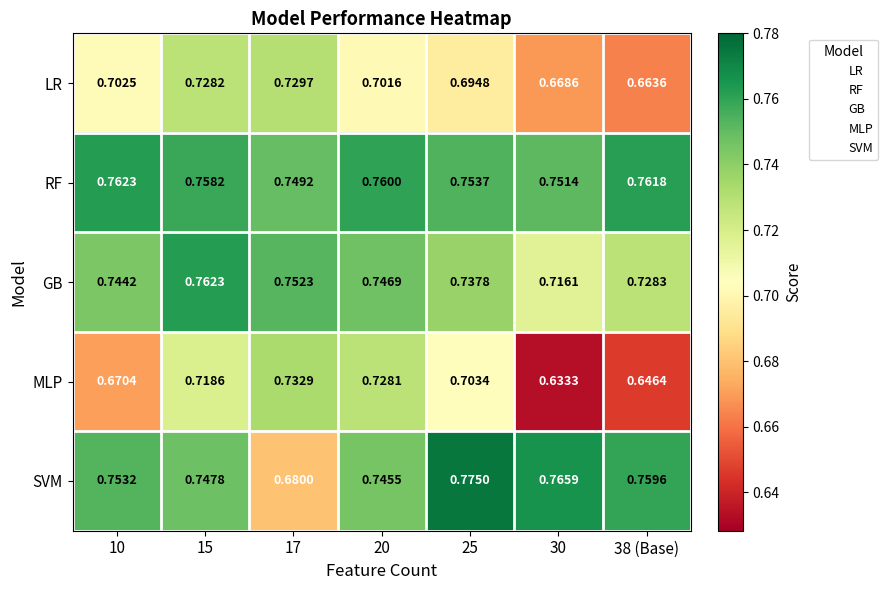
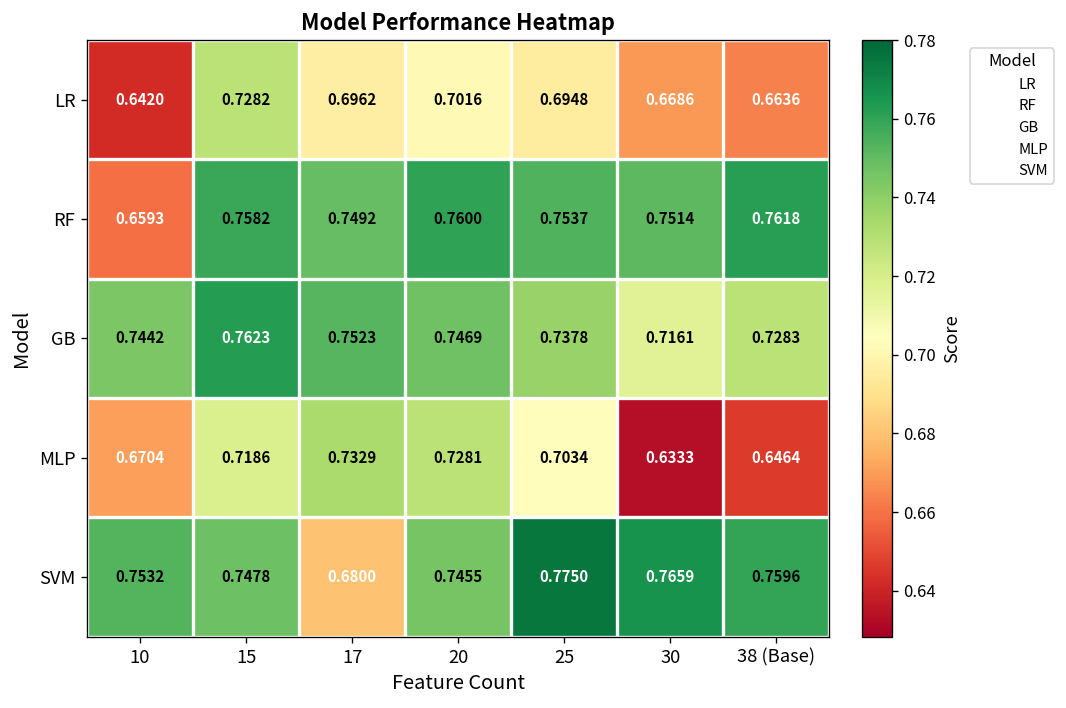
  {
    "LR": {
-     "10": 0.7025,
+     "10": 0.6420,
      "15": 0.7282,
-     "17": 0.7297,
+     "17": 0.6962,
      "20": 0.7016,
      "25": 0.6948,
      "30": 0.6686,
      "38 (Base)": 0.6636
    },
    "RF": {
-     "10": 0.7623,
+     "10": 0.6593,
      "15": 0.7582,
      "17": 0.7492,
      "20": 0.7600,
      "25": 0.7537,
      "30": 0.7514,
      "38 (Base)": 0.7618
    },
    "GB": {
      "10": 0.7442,
      "15": 0.7623,
      "17": 0.7523,
      "20": 0.7469,
      "25": 0.7378,
      "30": 0.7161,
      "38 (Base)": 0.7283
    },
    "MLP": {
      "10": 0.6704,
      "15": 0.7186,
      "17": 0.7329,
      "20": 0.7281,
      "25": 0.7034,
      "30": 0.6333,
      "38 (Base)": 0.6464
    },
    "SVM": {
      "10": 0.7532,
      "15": 0.7478,
      "17": 0.6800,
      "20": 0.7455,
      "25": 0.7750,
      "30": 0.7659,
      "38 (Base)": 0.7596
    }
  }
